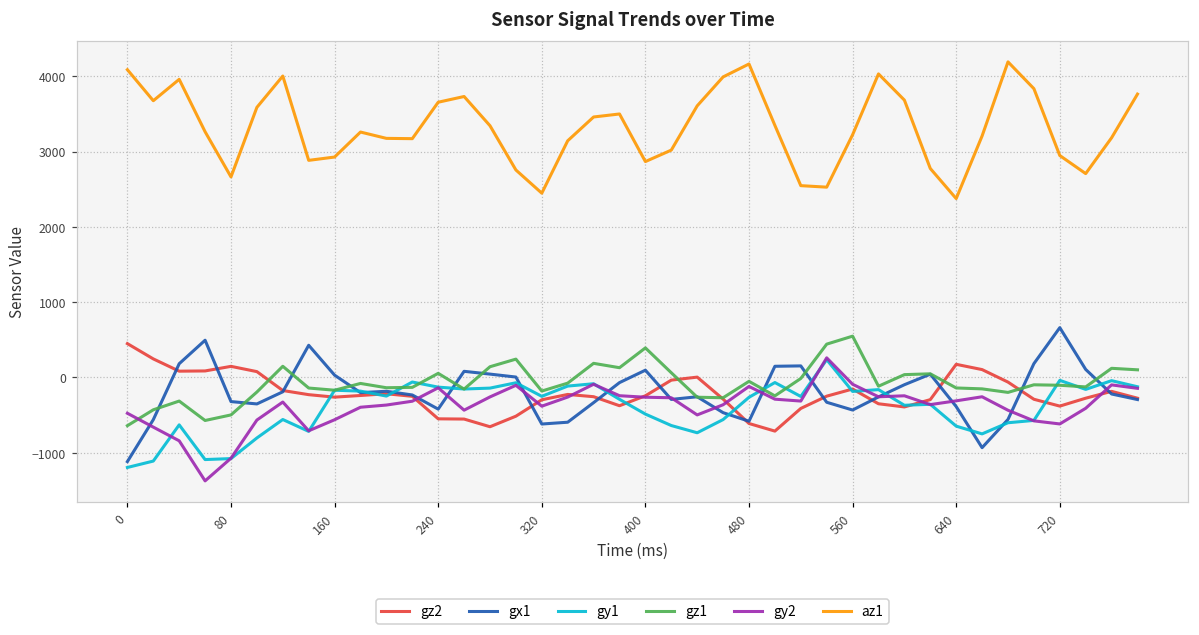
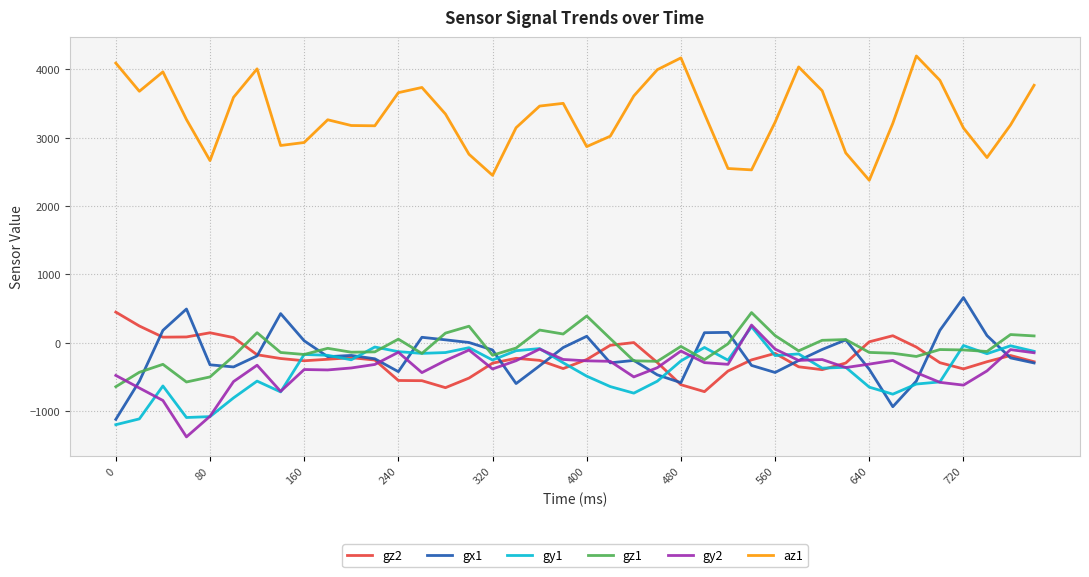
  {
    "gz2": {
      "0": 500,
      "80": 100,
      "160": -300,
      "240": -500,
      "320": -300,
-     "640": 200,
+     "640": 0,
      "720": -400
    },
    "gx1": {
      "0": -1100,
      "80": -300,
      "160": 0,
      "240": -400,
-     "320": -600,
+     "320": -100,
      "400": 100,
      "560": -400,
      "640": -400,
      "720": 700
    },
    "gy1": {
      "0": -1200,
      "320": -300,
      "400": -500,
      "480": -300,
      "640": -600,
      "720": 0
    },
    "gz1": {
      "0": -600,
      "80": -500,
      "240": 100,
      "320": -200,
      "400": 400,
      "480": -100,
-     "560": 500,
+     "560": 100,
      "640": -100,
      "720": -100
    },
    "gy2": {
      "0": -500,
-     "160": -600,
+     "160": -400,
      "320": -400,
      "480": -100,
      "560": -100,
      "640": -300,
      "720": -600
    },
    "az1": {
      "0": 4100,
      "80": 2700,
      "160": 2900,
      "240": 3700,
      "320": 2400,
      "400": 2900,
      "480": 4200,
      "560": 3200,
      "640": 2400,
-     "720": 2900
+     "720": 3100
    }
  }
